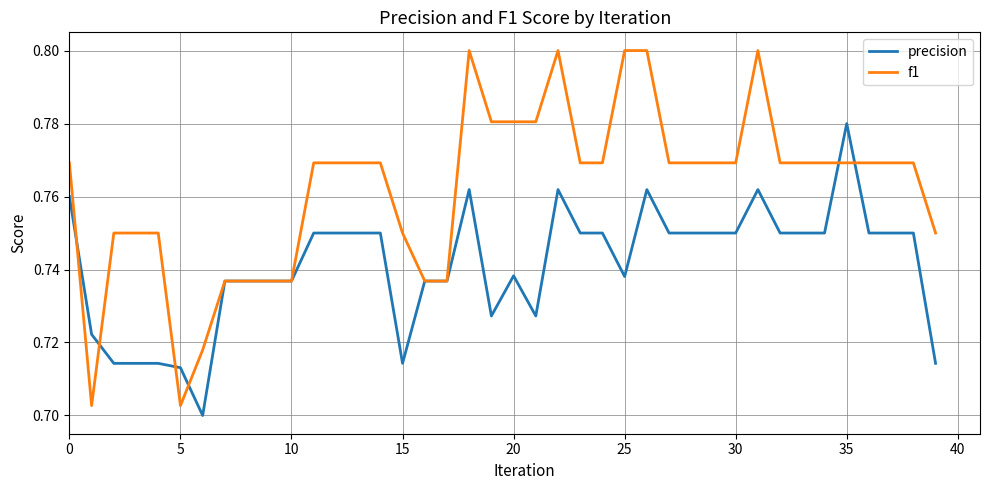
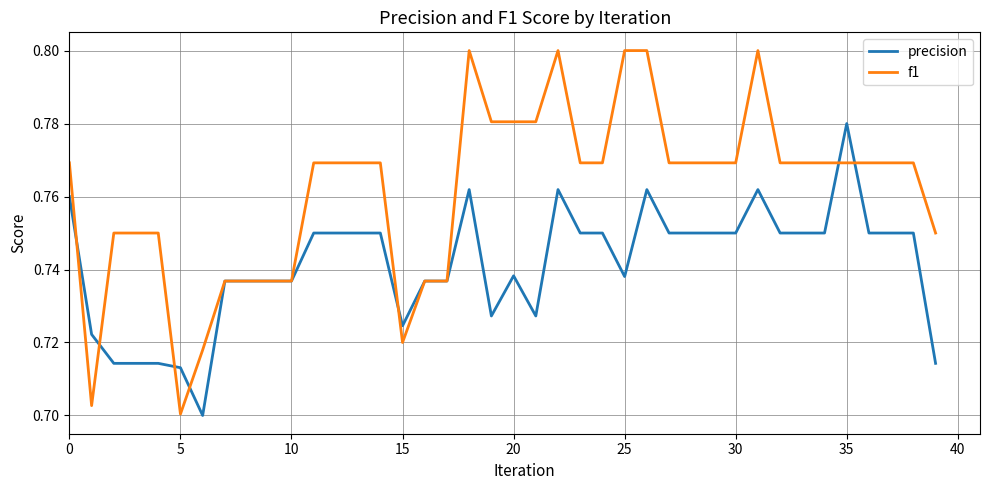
  {
    "precision": {
      "0": 0.760,
      "5": 0.713,
-     "15": 0.714,
+     "15": 0.725,
      "20": 0.738,
      "25": 0.738,
      "30": 0.750,
      "35": 0.780
    },
    "f1": {
      "0": 0.769,
-     "5": 0.703,
-     "15": 0.75,
+     "5": 0.700,
+     "15": 0.72,
      "20": 0.780,
      "25": 0.800,
      "30": 0.769,
      "35": 0.769
    }
  }
